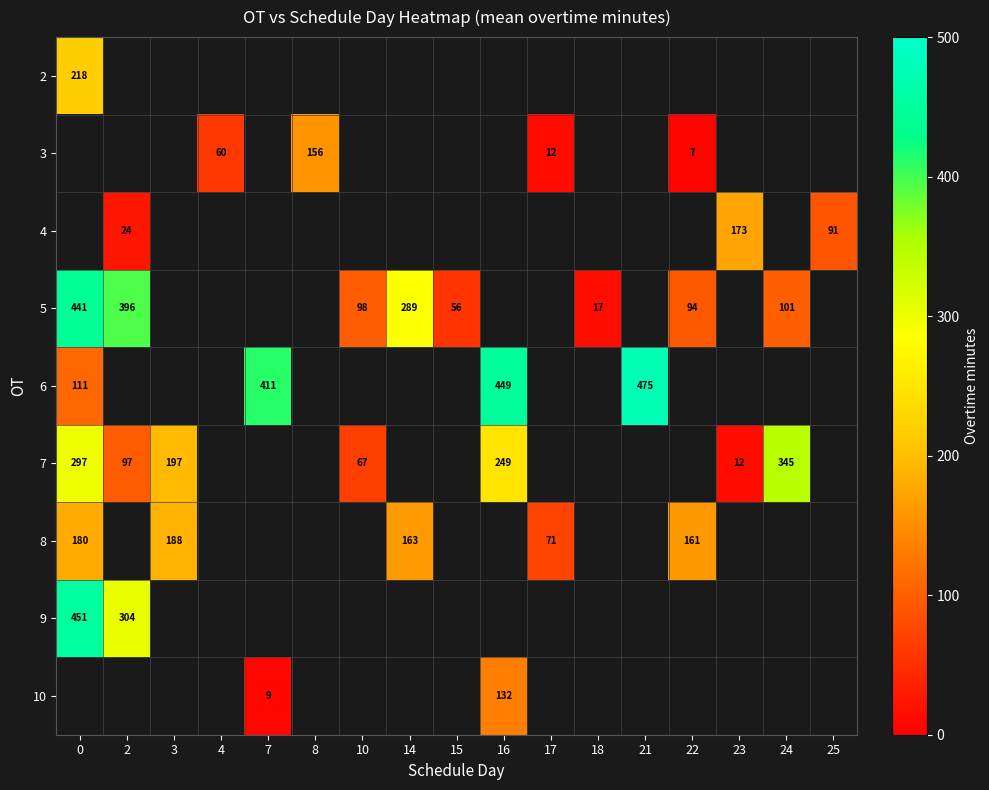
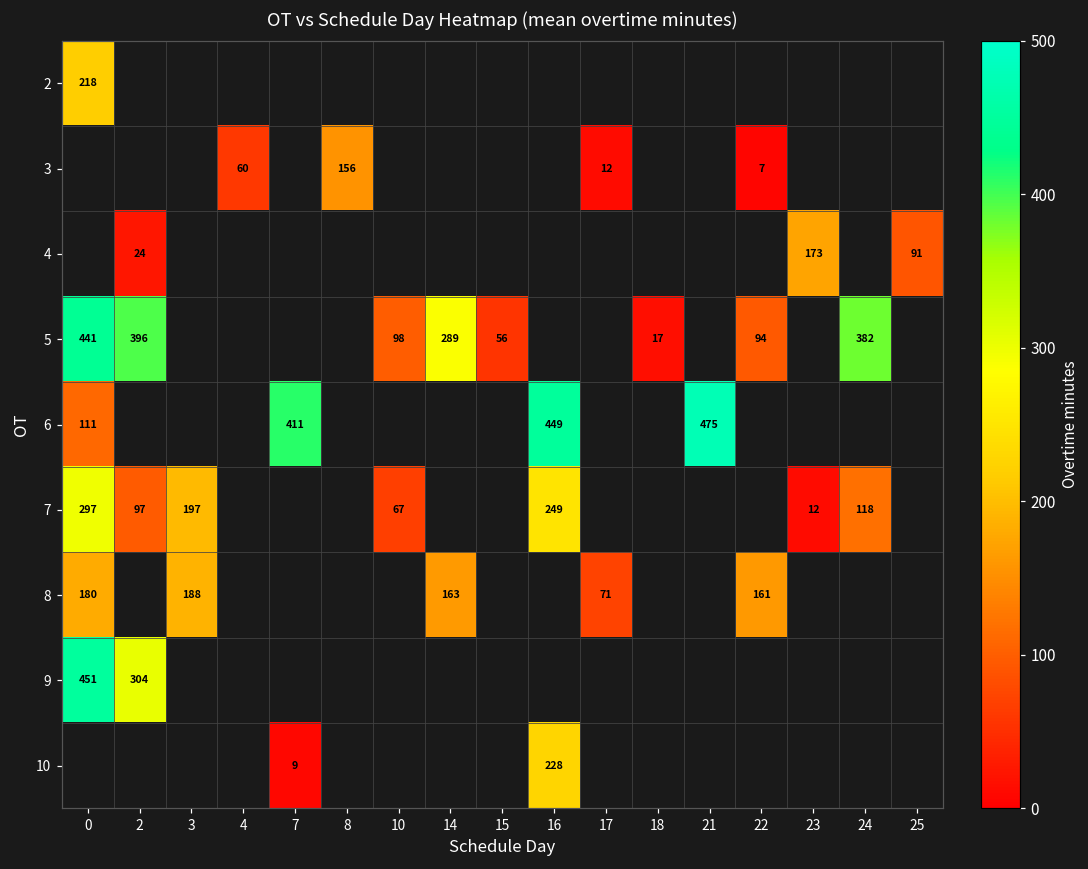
  {
    "2": {
      "0": 218
    },
    "3": {
      "4": 60,
      "8": 156,
      "17": 12,
      "22": 7
    },
    "4": {
      "2": 24,
      "23": 173,
      "25": 91
    },
    "5": {
      "0": 441,
      "2": 396,
      "10": 98,
      "14": 289,
      "15": 56,
      "18": 17,
      "22": 94,
-     "24": 101
+     "24": 382
    },
    "6": {
      "0": 111,
      "7": 411,
      "16": 449,
      "21": 475
    },
    "7": {
      "0": 297,
      "2": 97,
      "3": 197,
      "10": 67,
      "16": 249,
      "23": 12,
-     "24": 345
+     "24": 118
    },
    "8": {
      "0": 180,
      "3": 188,
      "14": 163,
      "17": 71,
      "22": 161
    },
    "9": {
      "0": 451,
      "2": 304
    },
    "10": {
      "7": 9,
-     "16": 132
+     "16": 228
    }
  }
